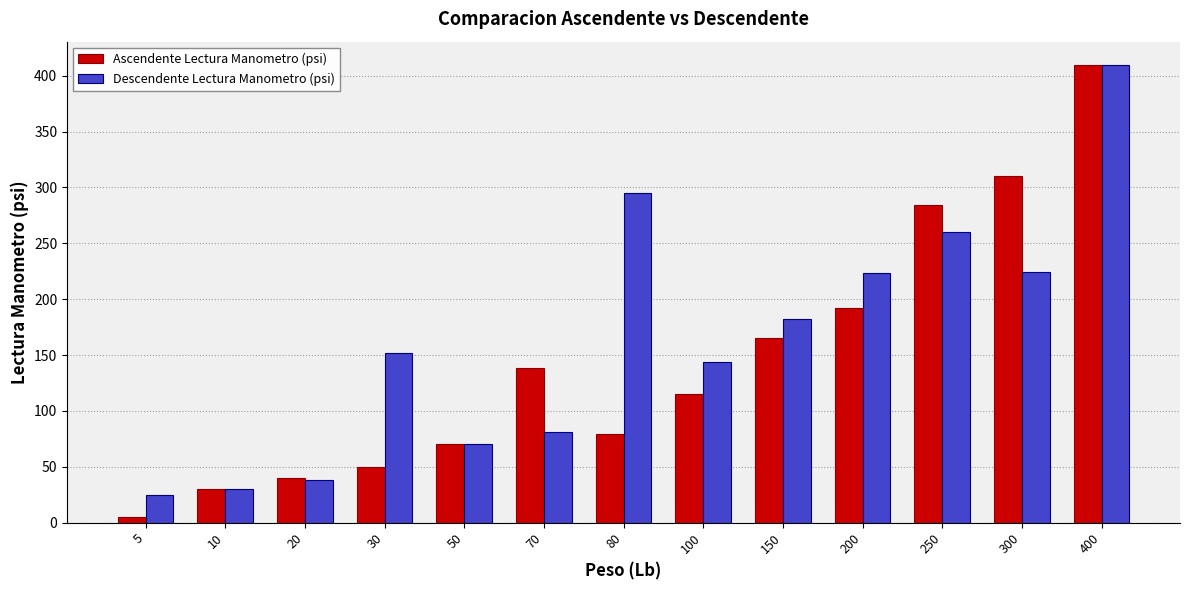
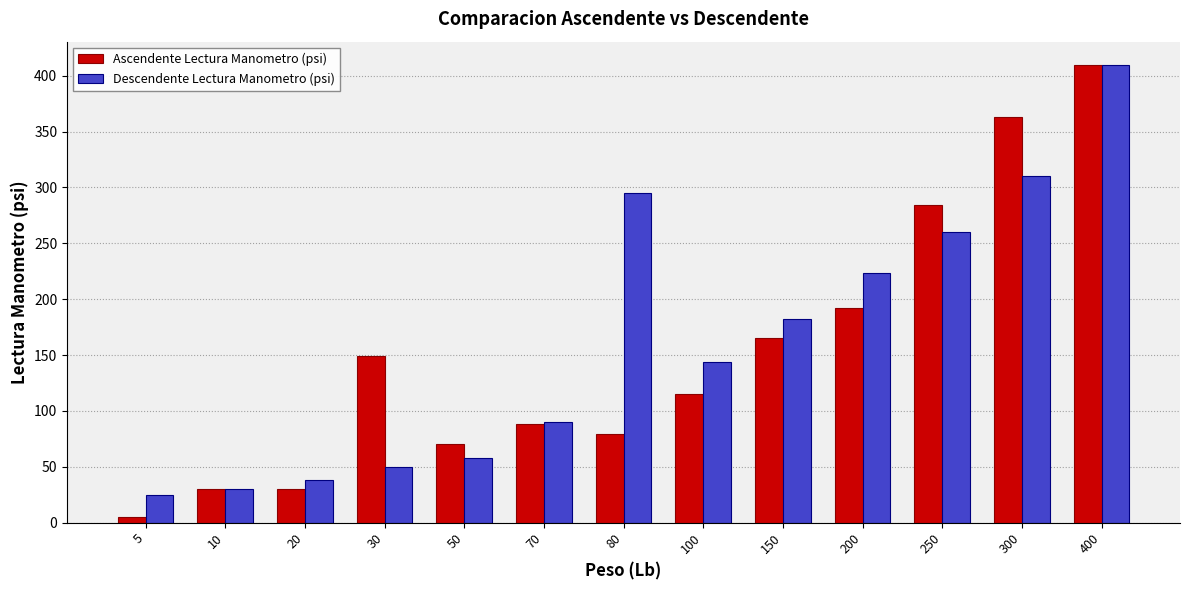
  {
    "Ascendente Lectura Manometro (psi)": {
      "5": 5,
      "10": 30,
-     "20": 40,
-     "30": 50,
+     "20": 30,
+     "30": 149,
      "50": 70,
-     "70": 138,
+     "70": 88,
      "80": 79,
      "100": 115,
      "150": 165,
      "200": 192,
      "250": 284,
-     "300": 310,
+     "300": 363,
      "400": 410
    },
    "Descendente Lectura Manometro (psi)": {
      "5": 25,
      "10": 30,
      "20": 38,
-     "30": 152,
-     "50": 70,
-     "70": 81,
+     "30": 50,
+     "50": 58,
+     "70": 90,
      "80": 295,
      "100": 144,
      "150": 182,
      "200": 223,
      "250": 260,
-     "300": 224,
+     "300": 310,
      "400": 410
    }
  }
